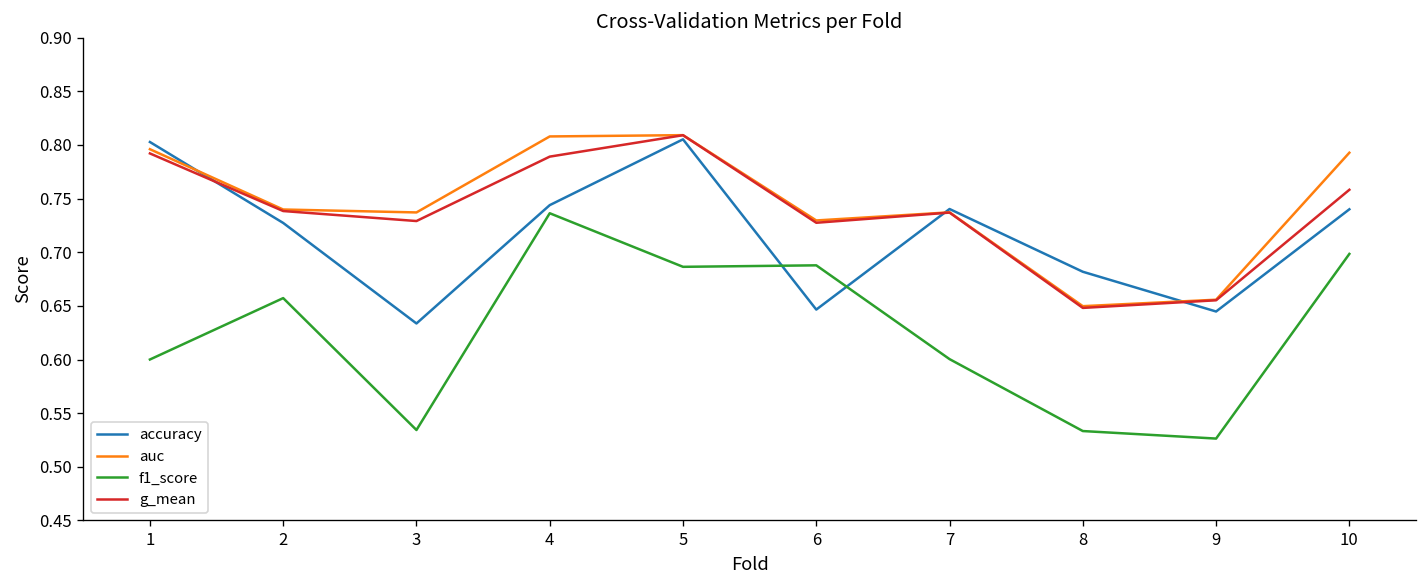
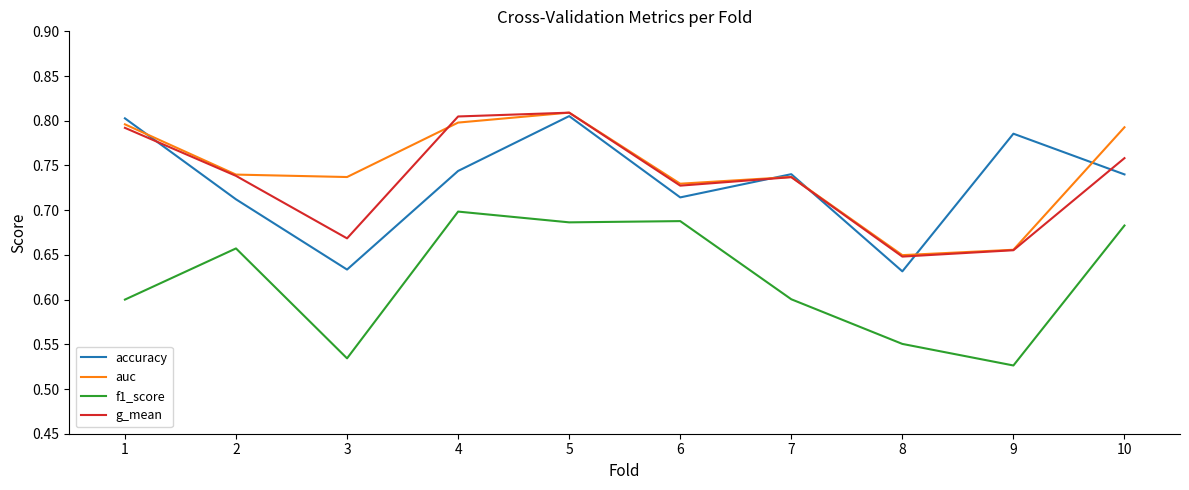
  {
    "accuracy": {
      "1": 0.80,
-     "2": 0.73,
+     "2": 0.71,
      "3": 0.63,
      "4": 0.74,
      "5": 0.81,
-     "6": 0.65,
+     "6": 0.71,
      "7": 0.74,
-     "8": 0.68,
-     "9": 0.64,
+     "8": 0.63,
+     "9": 0.79,
      "10": 0.74
    },
    "auc": {
      "1": 0.80,
      "3": 0.74,
-     "4": 0.81,
+     "4": 0.80,
      "10": 0.79
    },
    "f1_score": {
      "1": 0.60,
      "2": 0.66,
      "3": 0.53,
-     "4": 0.74,
+     "4": 0.70,
      "5": 0.69,
      "6": 0.69,
      "7": 0.60,
-     "8": 0.53,
+     "8": 0.55,
      "9": 0.53,
-     "10": 0.70
+     "10": 0.68
    },
    "g_mean": {
      "1": 0.79,
-     "3": 0.73,
-     "4": 0.79,
+     "3": 0.67,
+     "4": 0.80,
      "10": 0.76
    }
  }
